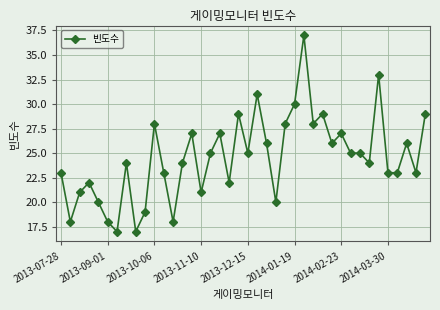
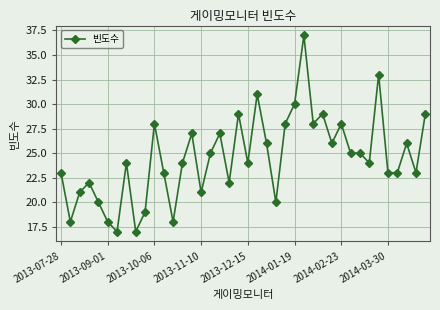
  {
    "2013-07-28": 23,
    "2013-09-01": 18,
    "2013-10-06": 28,
    "2013-11-10": 21,
-   "2013-12-15": 25,
+   "2013-12-15": 24,
    "2014-01-19": 30,
-   "2014-02-23": 27,
+   "2014-02-23": 28,
    "2014-03-30": 23
  }
